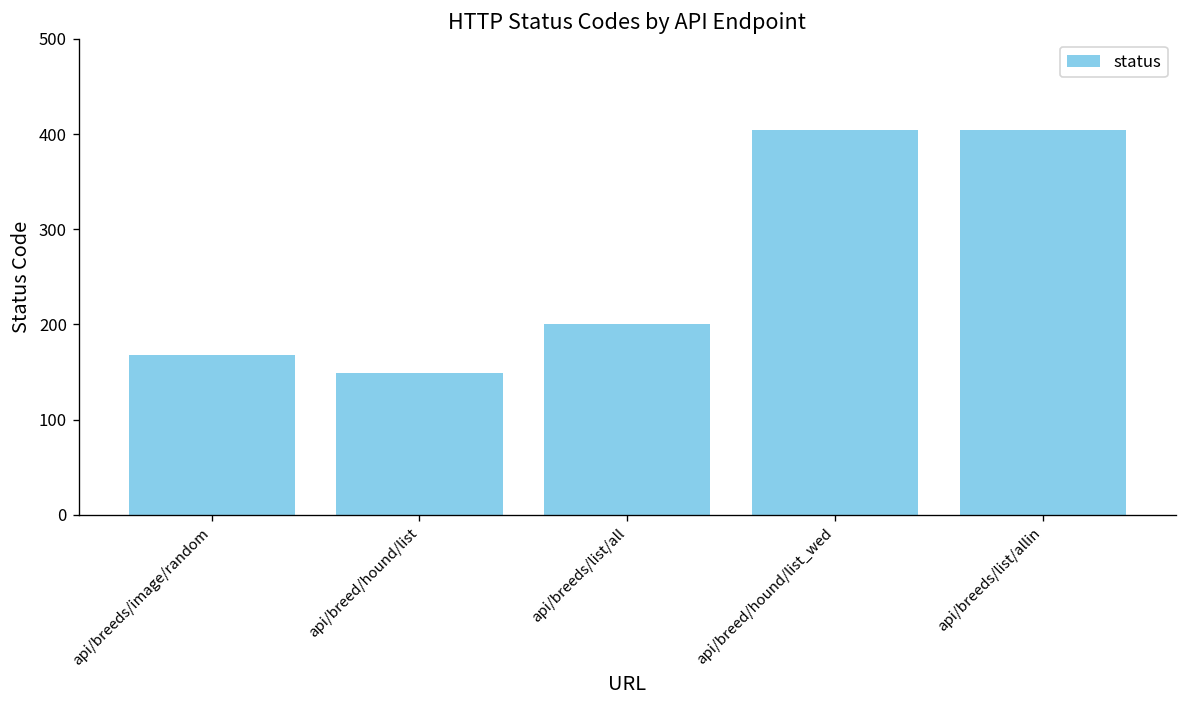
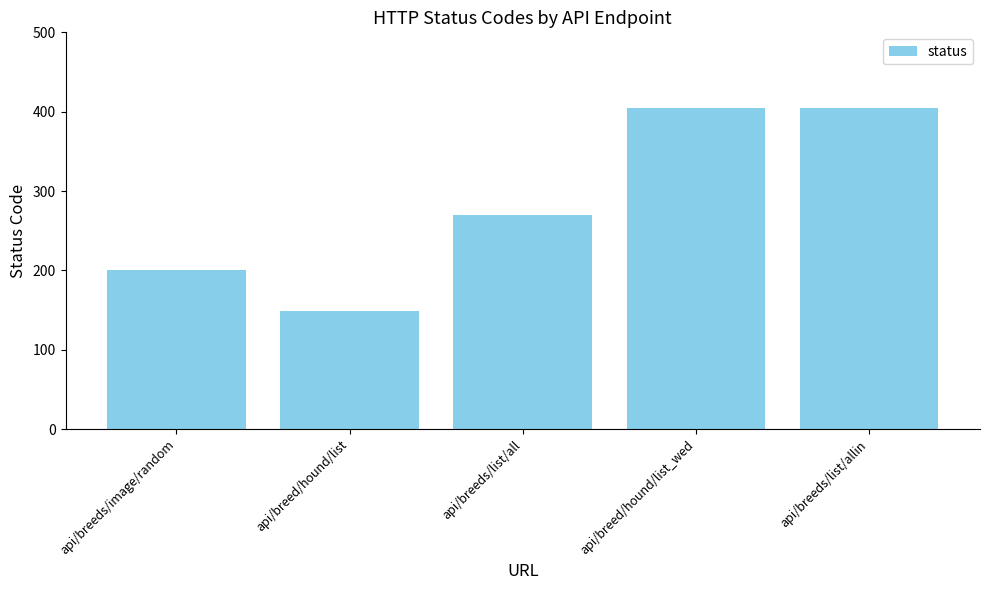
  {
-   "api/breeds/image/random": 170,
+   "api/breeds/image/random": 200,
    "api/breed/hound/list": 150,
-   "api/breeds/list/all": 200,
+   "api/breeds/list/all": 270,
    "api/breed/hound/list_wed": 400,
    "api/breeds/list/allin": 400
  }
